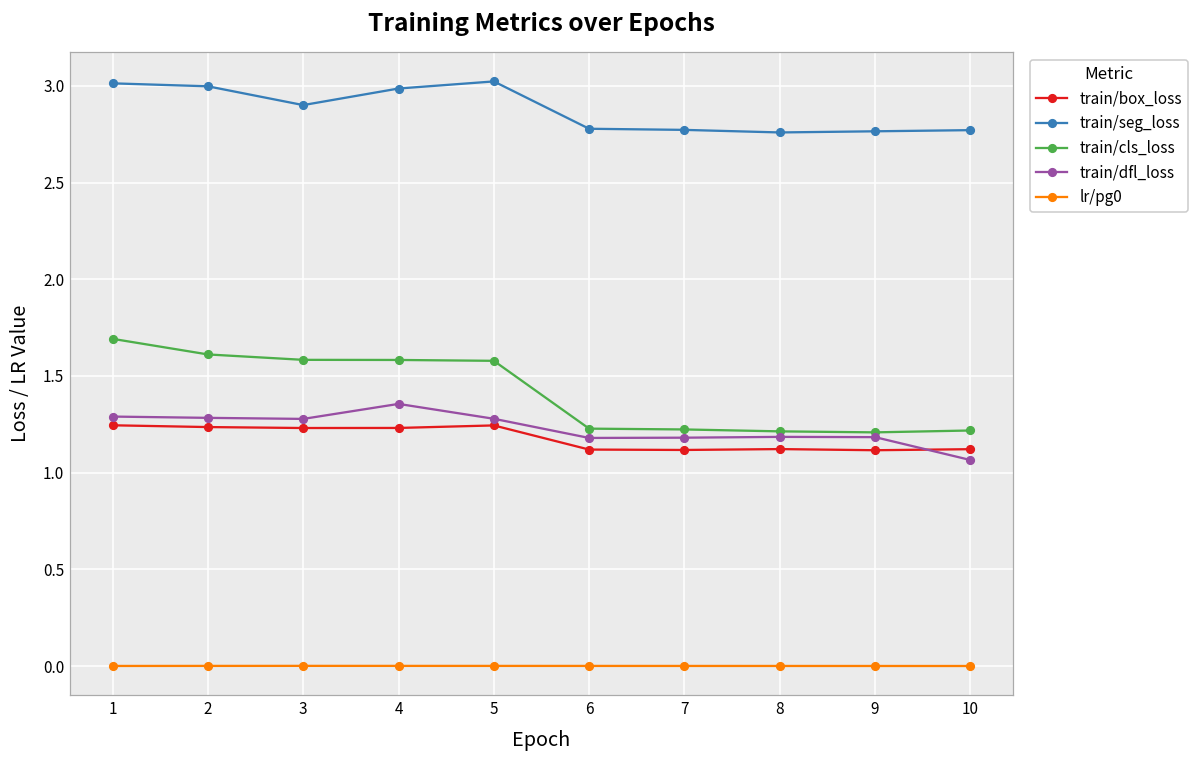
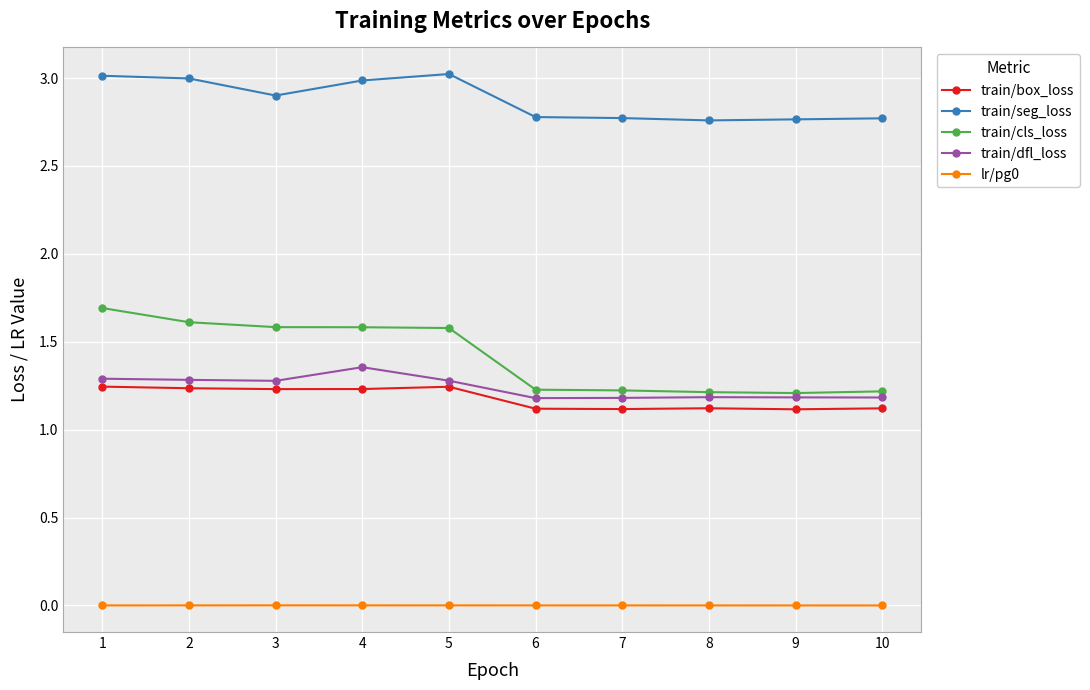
  {
    "train/box_loss": {
      "1": 1.24,
      "2": 1.24,
      "3": 1.23,
      "4": 1.23,
      "5": 1.24,
      "6": 1.12,
      "7": 1.12,
      "8": 1.12,
      "9": 1.12,
      "10": 1.12
    },
    "train/seg_loss": {
      "1": 3.01,
      "2": 3.00,
      "3": 2.90,
      "4": 2.99,
      "5": 3.02,
      "6": 2.78,
      "7": 2.77,
      "8": 2.76,
      "9": 2.77,
      "10": 2.77
    },
    "train/cls_loss": {
      "1": 1.69,
      "2": 1.61,
      "3": 1.58,
      "4": 1.58,
      "5": 1.58,
      "6": 1.23,
      "7": 1.22,
      "8": 1.21,
      "9": 1.21,
      "10": 1.22
    },
    "train/dfl_loss": {
      "1": 1.29,
      "2": 1.28,
      "3": 1.28,
      "4": 1.36,
      "5": 1.28,
      "6": 1.18,
      "7": 1.18,
      "8": 1.18,
      "9": 1.18,
-     "10": 1.07
+     "10": 1.18
    },
    "lr/pg0": {
      "1": 0.00,
      "2": 0.00,
      "3": 0.00,
      "4": 0.00,
      "5": 0.00,
      "6": 0.00,
      "7": 0.00,
      "8": 0.00,
      "9": 0.00,
      "10": 0.00
    }
  }
